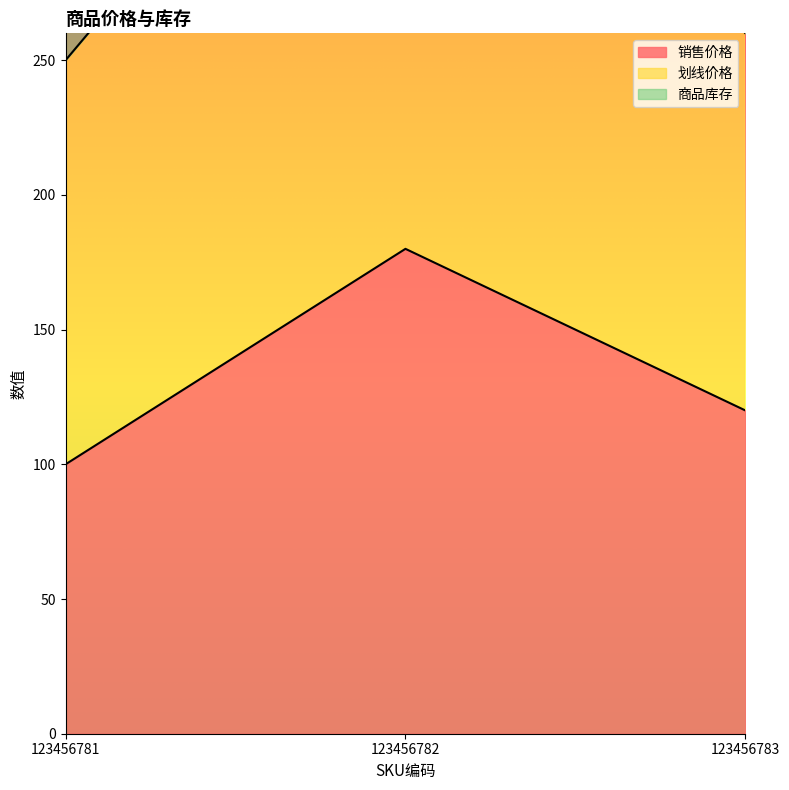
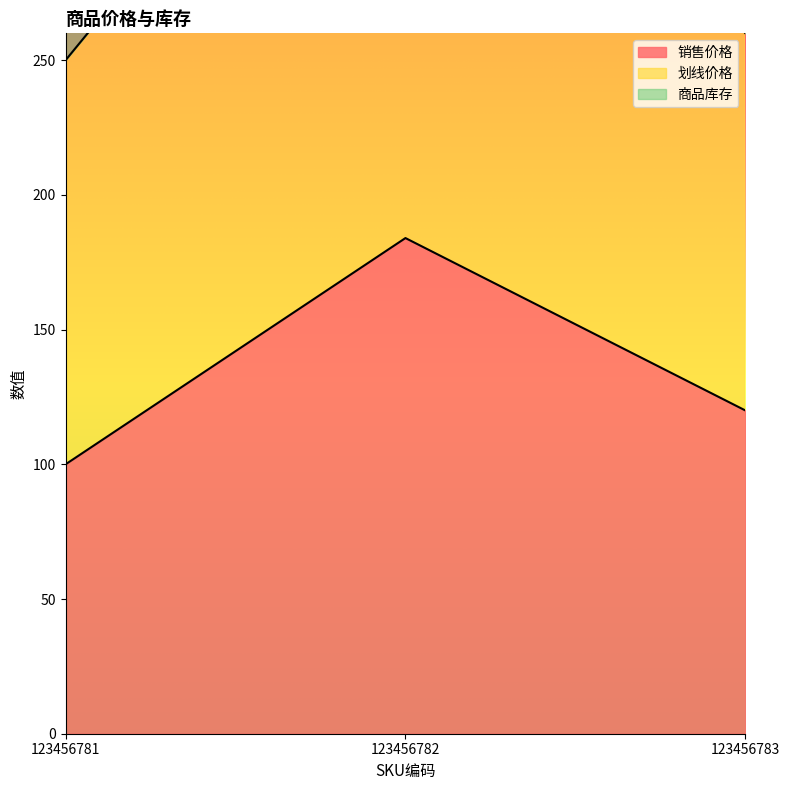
  {
    "销售价格": {
      "123456781": 100,
-     "123456782": 180,
+     "123456782": 184,
      "123456783": 120
    },
    "划线价格": {
      "123456781": 150,
      "123456783": 140
    }
  }
